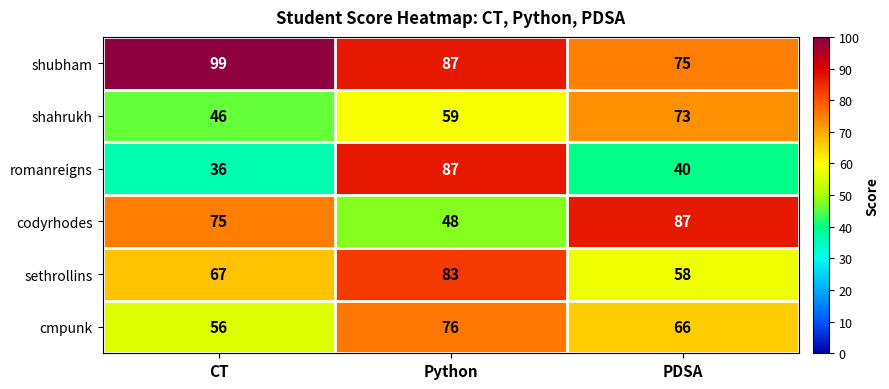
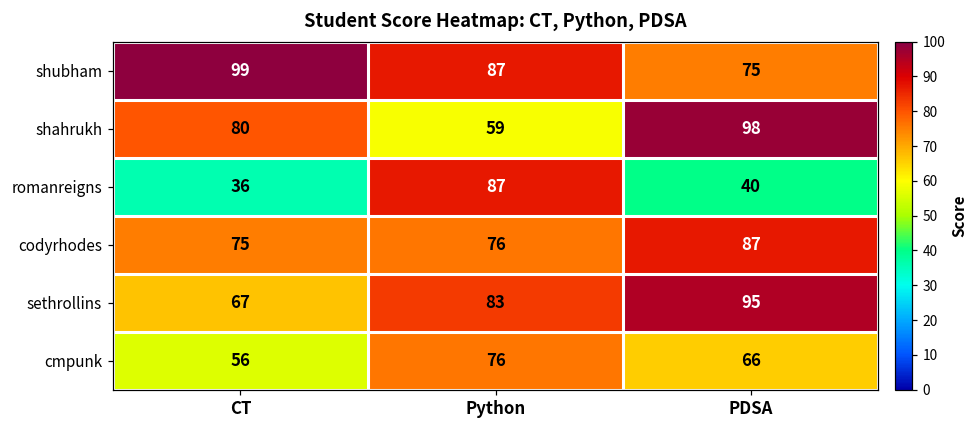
  {
    "shubham": {
      "CT": 99,
      "Python": 87,
      "PDSA": 75
    },
    "shahrukh": {
-     "CT": 46,
+     "CT": 80,
      "Python": 59,
-     "PDSA": 73
+     "PDSA": 98
    },
    "romanreigns": {
      "CT": 36,
      "Python": 87,
      "PDSA": 40
    },
    "codyrhodes": {
      "CT": 75,
-     "Python": 48,
+     "Python": 76,
      "PDSA": 87
    },
    "sethrollins": {
      "CT": 67,
      "Python": 83,
-     "PDSA": 58
+     "PDSA": 95
    },
    "cmpunk": {
      "CT": 56,
      "Python": 76,
      "PDSA": 66
    }
  }
